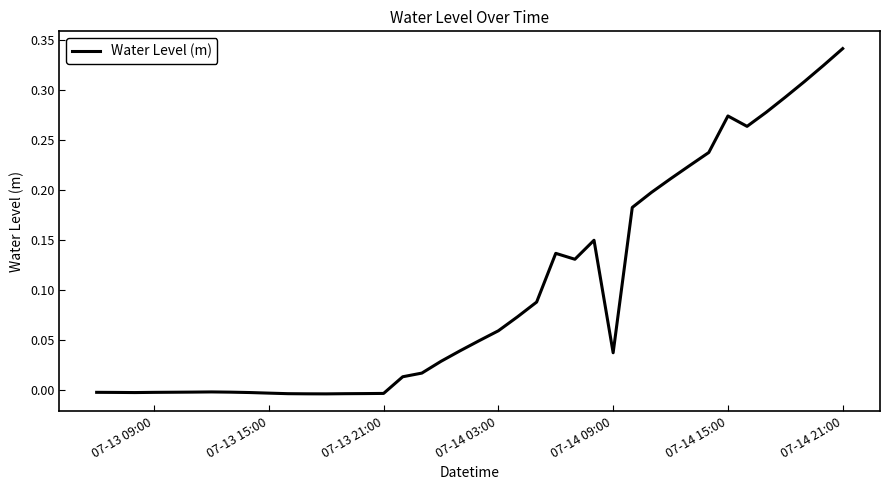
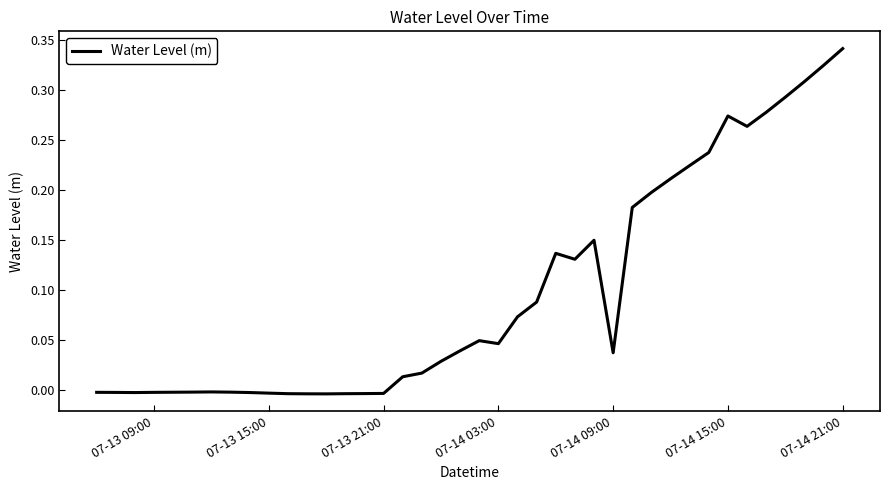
  {
    "07-13 09:00": -0.002,
    "07-13 15:00": -0.003,
    "07-13 21:00": -0.003,
-   "07-14 03:00": 0.060,
+   "07-14 03:00": 0.047,
    "07-14 09:00": 0.038,
    "07-14 15:00": 0.274,
    "07-14 21:00": 0.342
  }
